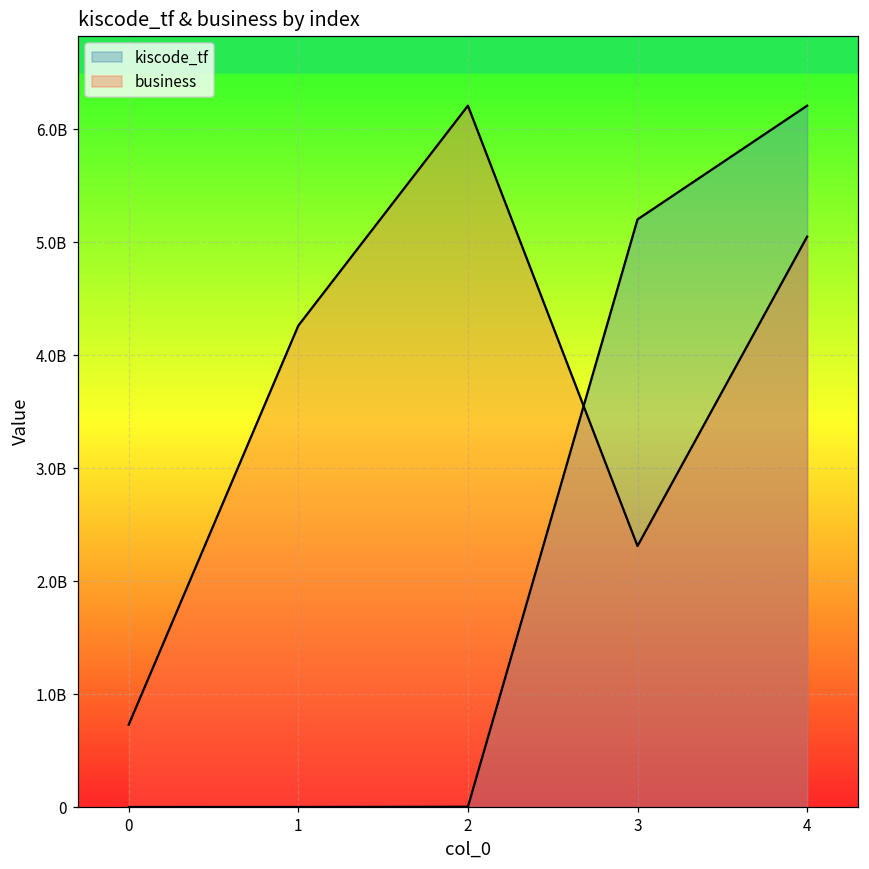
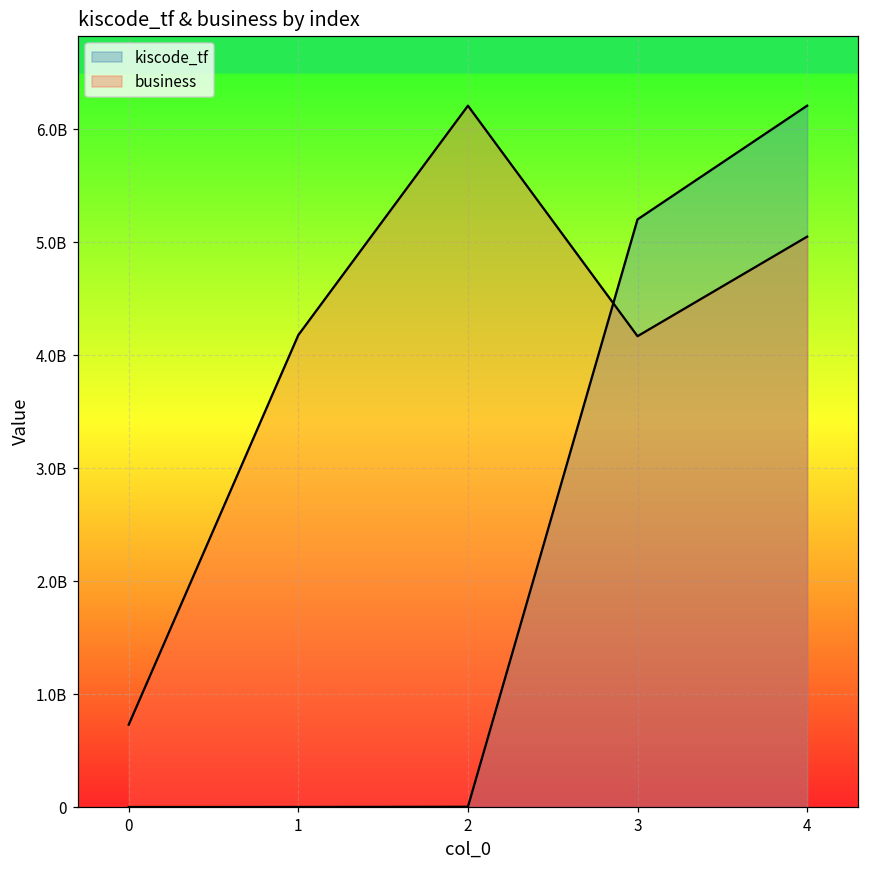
  {
    "kiscode_tf": {
      "0": 0,
      "1": 0,
      "2": 0,
      "3": 5200000000,
      "4": 6210000000
    },
    "business": {
      "0": 730000000,
-     "1": 4260000000,
+     "1": 4180000000,
      "2": 6210000000,
-     "3": 2310000000,
+     "3": 4170000000,
      "4": 5050000000
    }
  }
